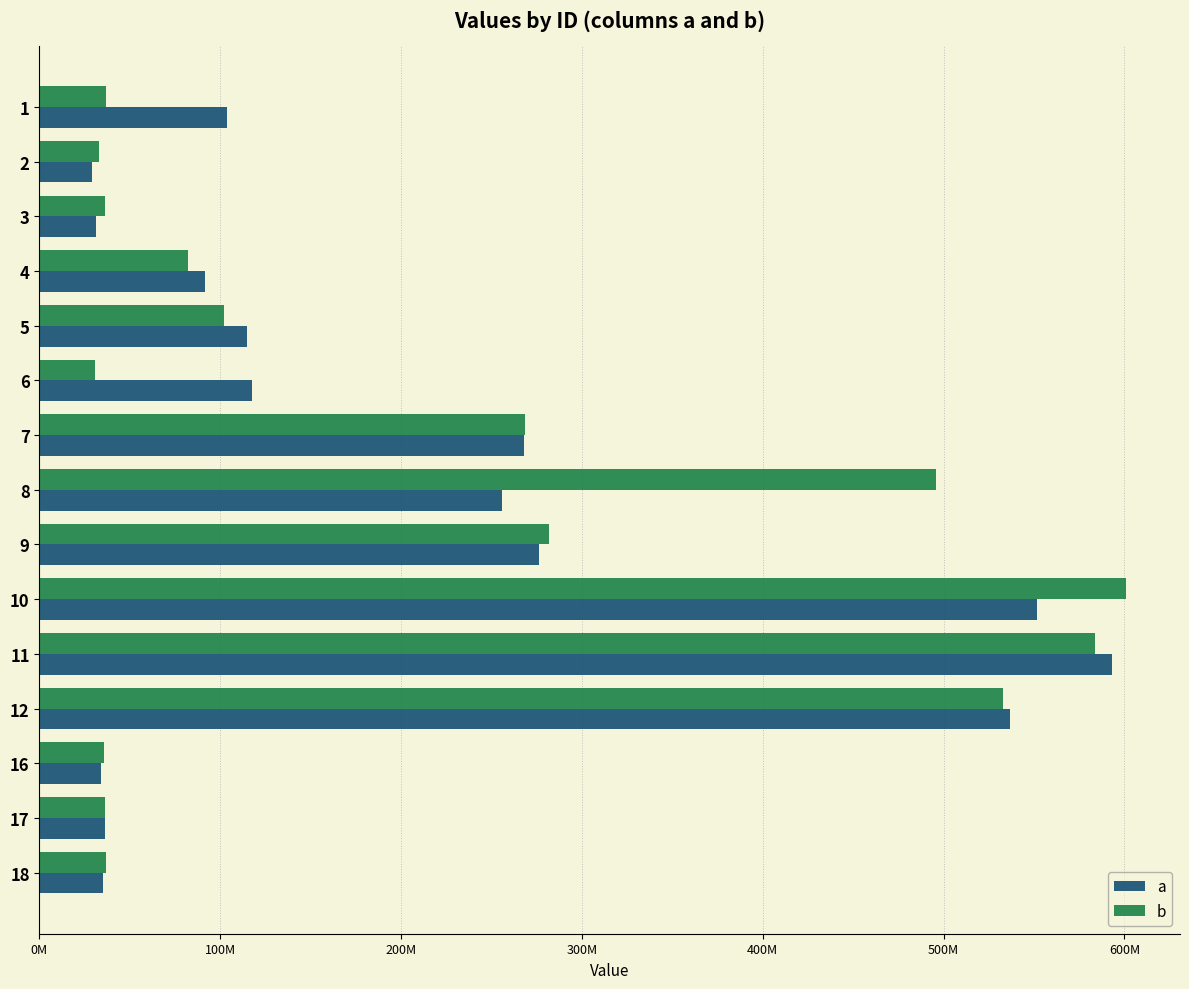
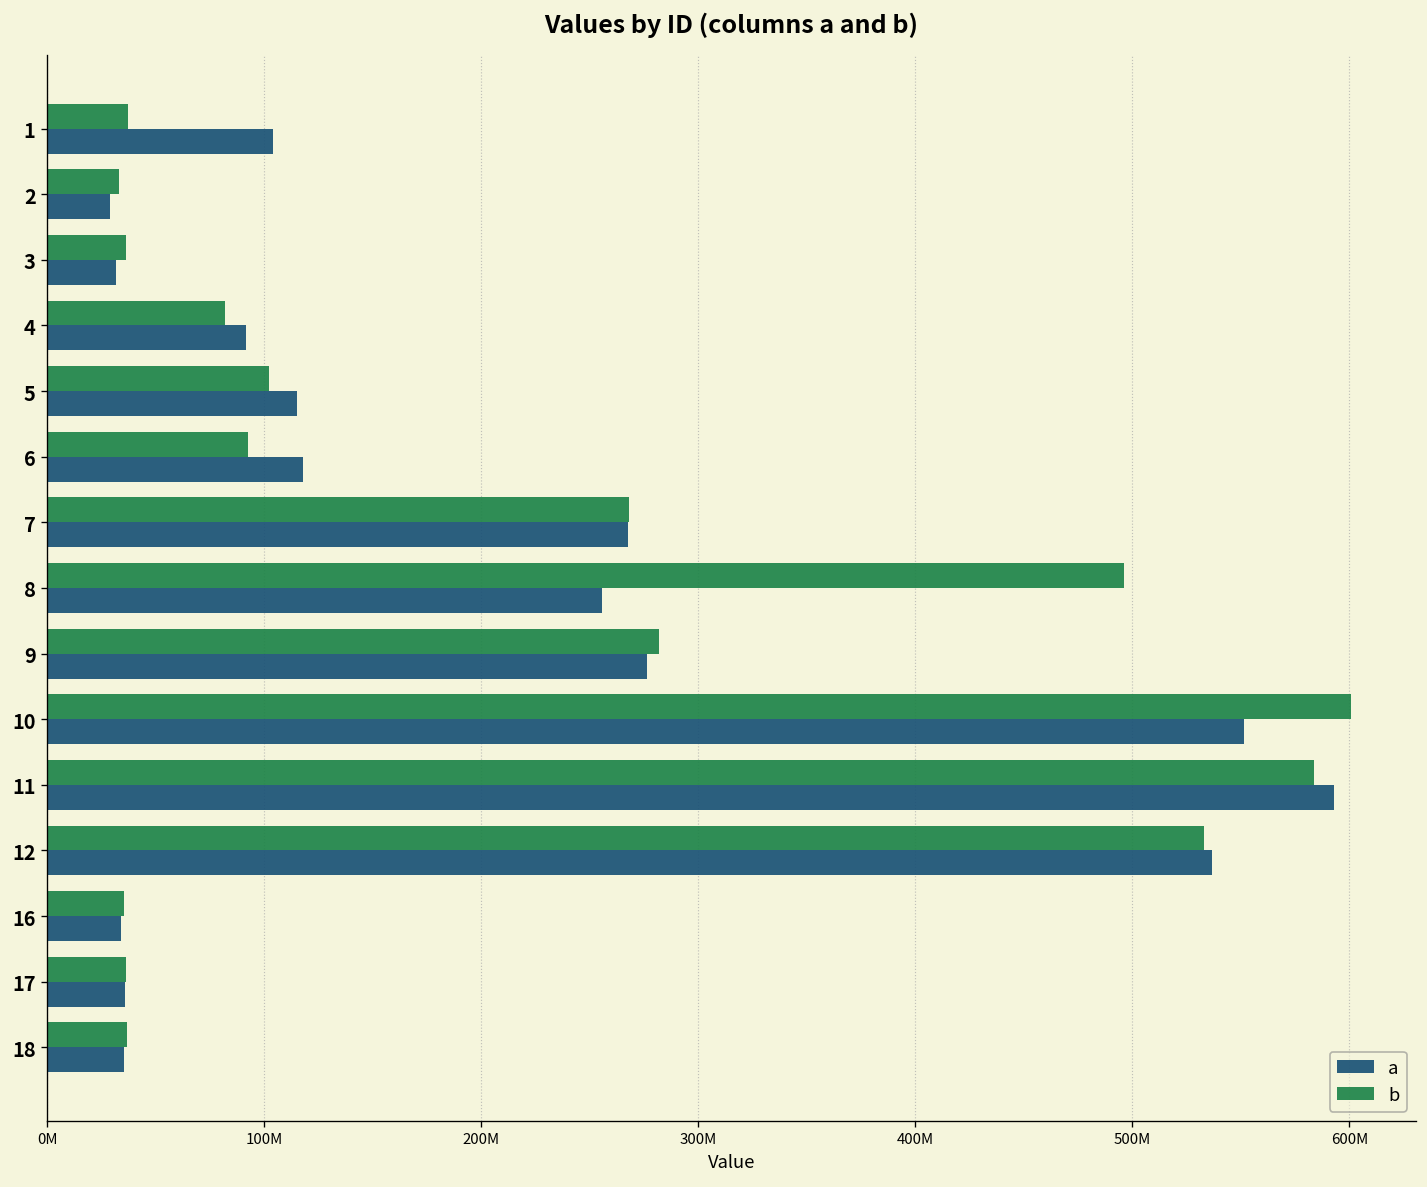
  {
    "a": {
      "1": 104000000,
      "2": 29000000,
      "3": 32000000,
      "4": 91000000,
      "5": 115000000,
      "6": 118000000,
      "7": 268000000,
      "8": 256000000,
      "9": 276000000,
      "10": 552000000,
      "11": 593000000,
      "12": 537000000,
      "16": 34000000,
      "17": 36000000,
      "18": 35000000
    },
    "b": {
      "1": 37000000,
      "2": 33000000,
      "3": 36000000,
      "4": 82000000,
      "5": 102000000,
-     "6": 31000000,
+     "6": 93000000,
      "7": 268000000,
      "8": 496000000,
      "9": 282000000,
      "10": 601000000,
      "11": 584000000,
      "12": 533000000,
      "16": 36000000,
      "17": 36000000,
      "18": 37000000
    }
  }
